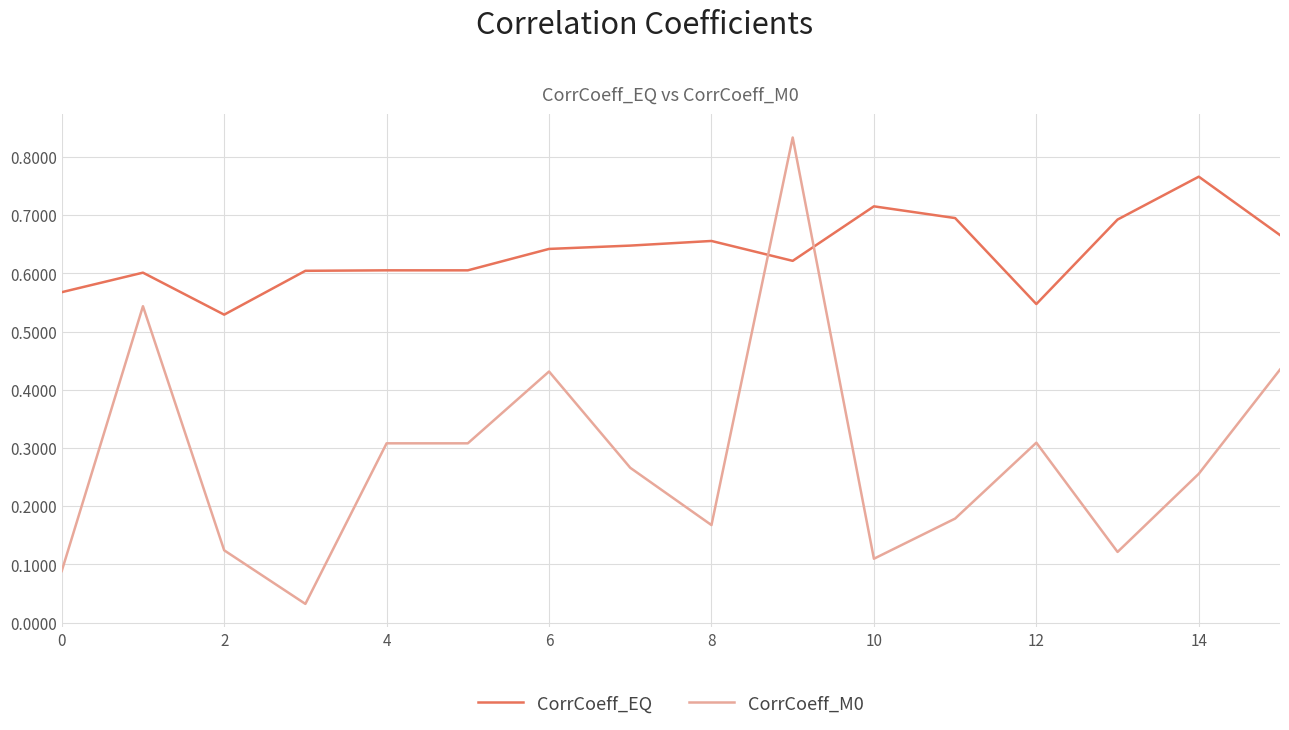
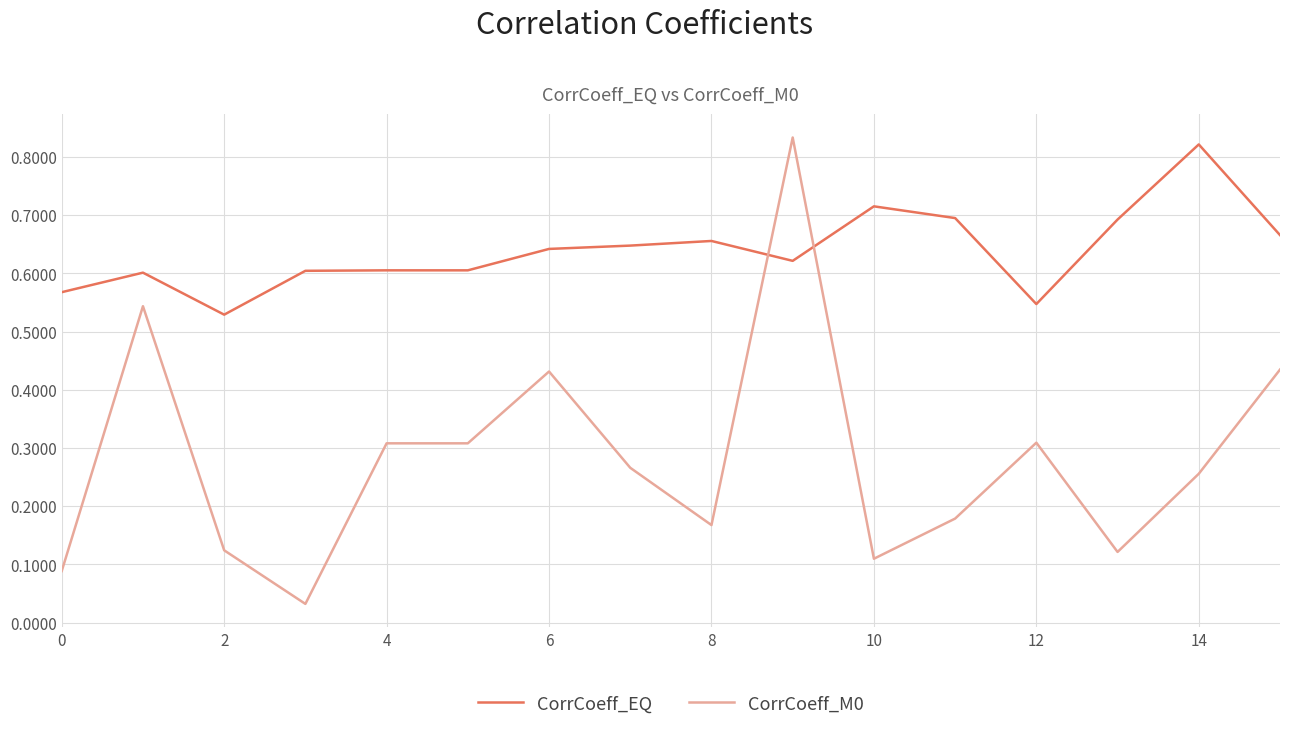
  {
    "CorrCoeff_EQ": {
      "0": 0.57,
      "2": 0.53,
      "4": 0.61,
      "6": 0.64,
      "8": 0.66,
      "10": 0.72,
      "12": 0.55,
-     "14": 0.77
+     "14": 0.82
    },
    "CorrCoeff_M0": {
      "0": 0.09,
      "2": 0.12,
      "4": 0.31,
      "6": 0.43,
      "8": 0.17,
      "10": 0.11,
      "12": 0.31,
      "14": 0.26
    }
  }
